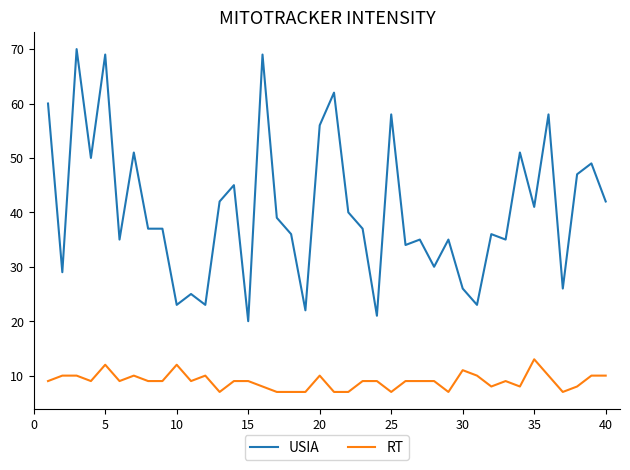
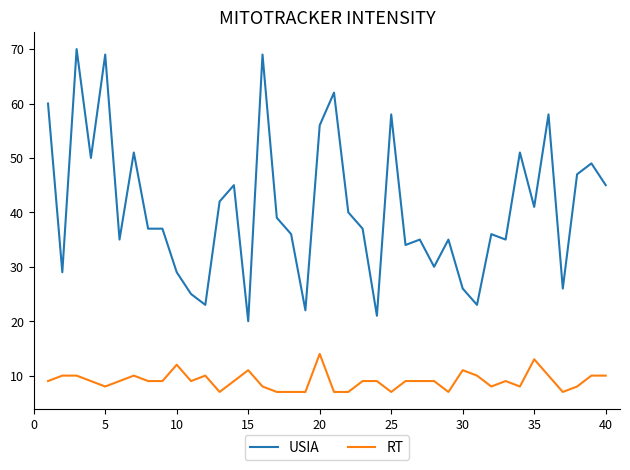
  {
    "USIA": {
      "5": 69,
-     "10": 23,
+     "10": 29,
      "15": 20,
      "20": 56,
      "25": 58,
      "30": 26,
      "35": 41,
-     "40": 42
+     "40": 45
    },
    "RT": {
-     "5": 12,
+     "5": 8,
      "10": 12,
-     "15": 9,
-     "20": 10,
+     "15": 11,
+     "20": 14,
      "25": 7,
      "30": 11,
      "35": 13,
      "40": 10
    }
  }
